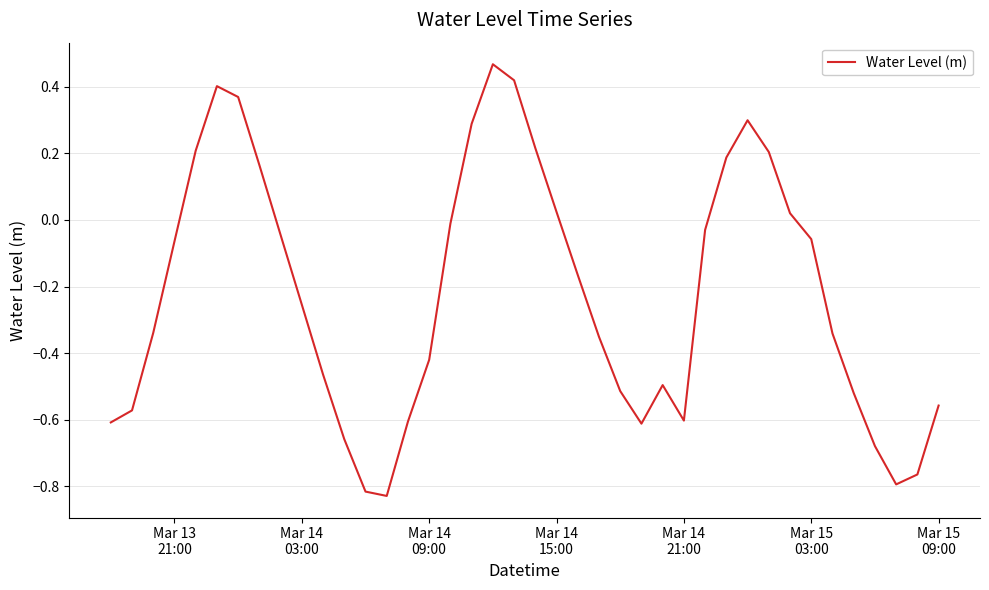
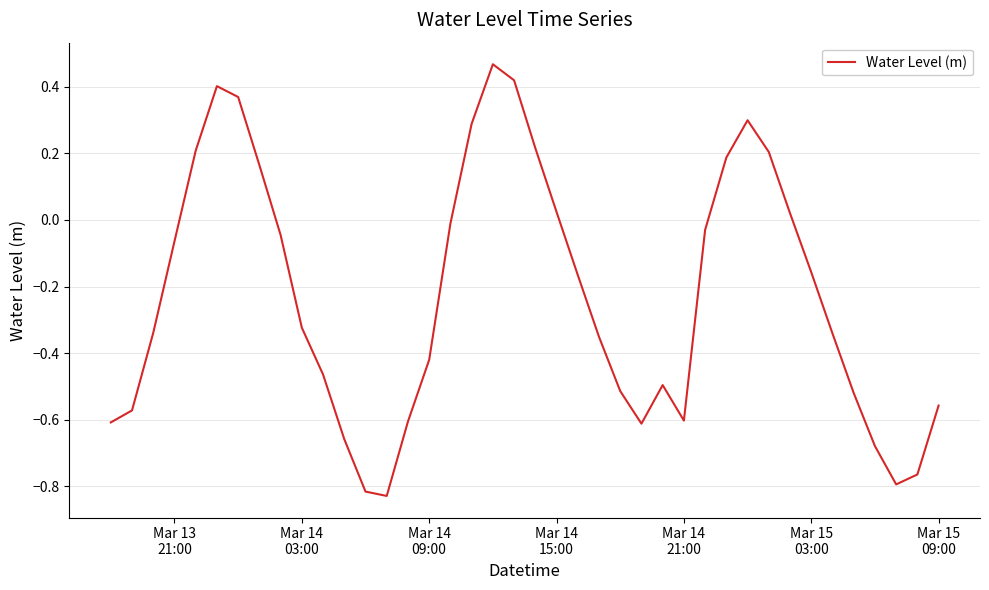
  {
    "Mar 13 21:00": -0.06,
-   "Mar 14 03:00": -0.25,
+   "Mar 14 03:00": -0.32,
    "Mar 14 09:00": -0.42,
    "Mar 14 15:00": 0.02,
    "Mar 14 21:00": -0.60,
-   "Mar 15 03:00": -0.06,
+   "Mar 15 03:00": -0.16,
    "Mar 15 09:00": -0.56
  }
